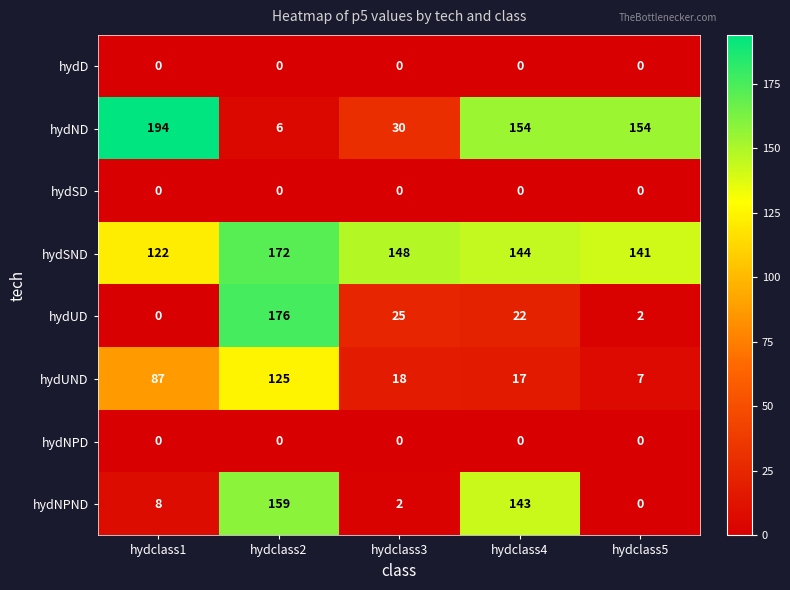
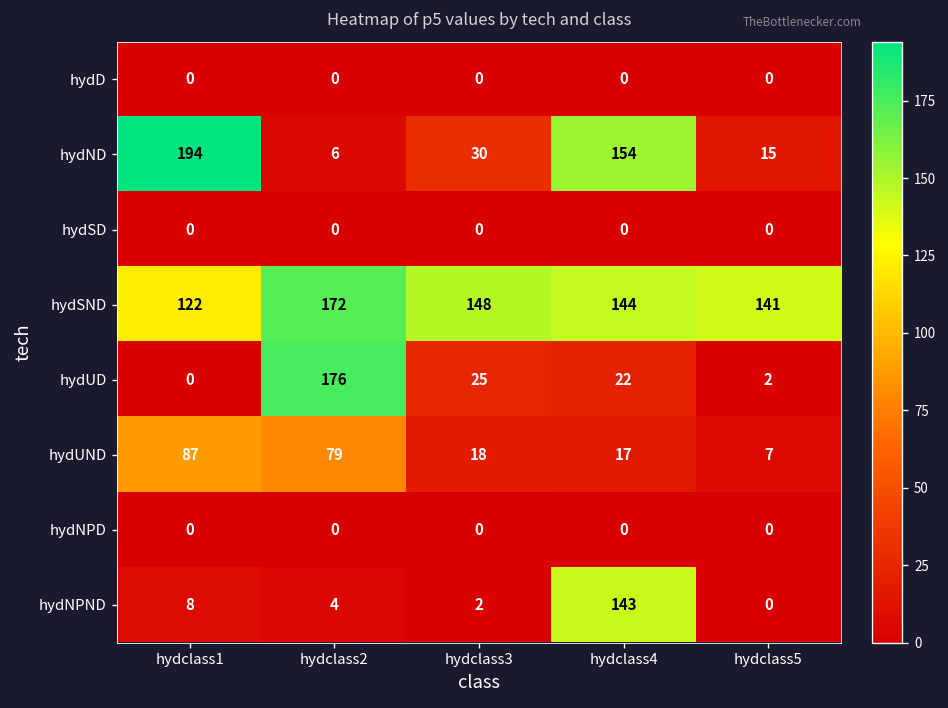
  {
    "hydD": {
      "hydclass1": 0,
      "hydclass2": 0,
      "hydclass3": 0,
      "hydclass4": 0,
      "hydclass5": 0
    },
    "hydND": {
      "hydclass1": 194,
      "hydclass2": 6,
      "hydclass3": 30,
      "hydclass4": 154,
-     "hydclass5": 154
+     "hydclass5": 15
    },
    "hydSD": {
      "hydclass1": 0,
      "hydclass2": 0,
      "hydclass3": 0,
      "hydclass4": 0,
      "hydclass5": 0
    },
    "hydSND": {
      "hydclass1": 122,
      "hydclass2": 172,
      "hydclass3": 148,
      "hydclass4": 144,
      "hydclass5": 141
    },
    "hydUD": {
      "hydclass1": 0,
      "hydclass2": 176,
      "hydclass3": 25,
      "hydclass4": 22,
      "hydclass5": 2
    },
    "hydUND": {
      "hydclass1": 87,
-     "hydclass2": 125,
+     "hydclass2": 79,
      "hydclass3": 18,
      "hydclass4": 17,
      "hydclass5": 7
    },
    "hydNPD": {
      "hydclass1": 0,
      "hydclass2": 0,
      "hydclass3": 0,
      "hydclass4": 0,
      "hydclass5": 0
    },
    "hydNPND": {
      "hydclass1": 8,
-     "hydclass2": 159,
+     "hydclass2": 4,
      "hydclass3": 2,
      "hydclass4": 143,
      "hydclass5": 0
    }
  }
